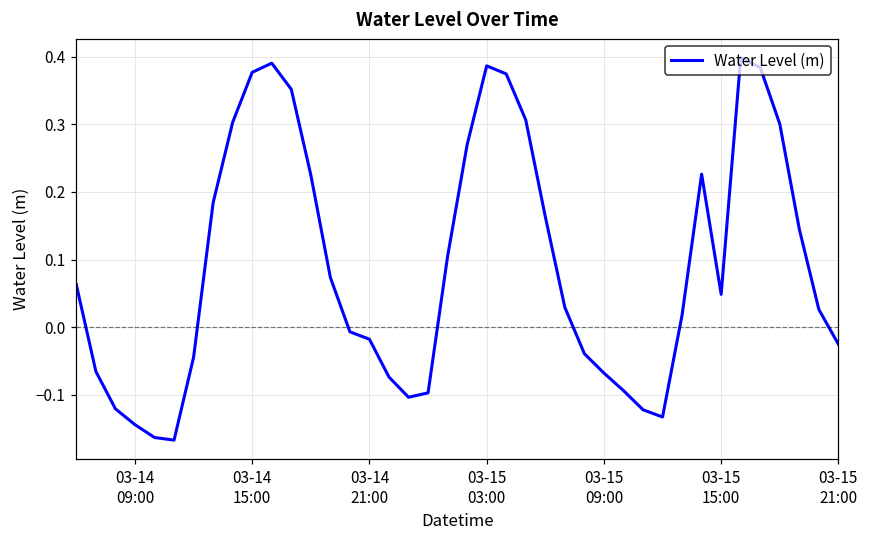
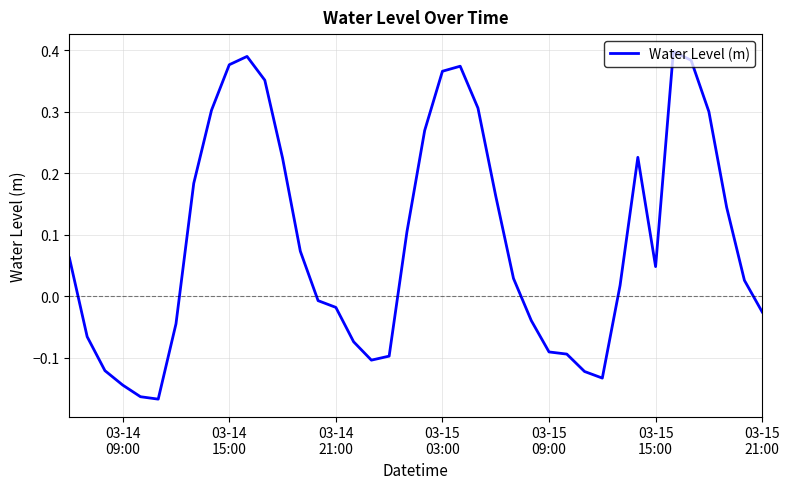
  {
    "03-14 09:00": -0.14,
    "03-14 15:00": 0.38,
    "03-14 21:00": -0.02,
-   "03-15 03:00": 0.39,
-   "03-15 09:00": -0.07,
+   "03-15 03:00": 0.37,
+   "03-15 09:00": -0.09,
    "03-15 15:00": 0.05,
    "03-15 21:00": -0.03
  }
